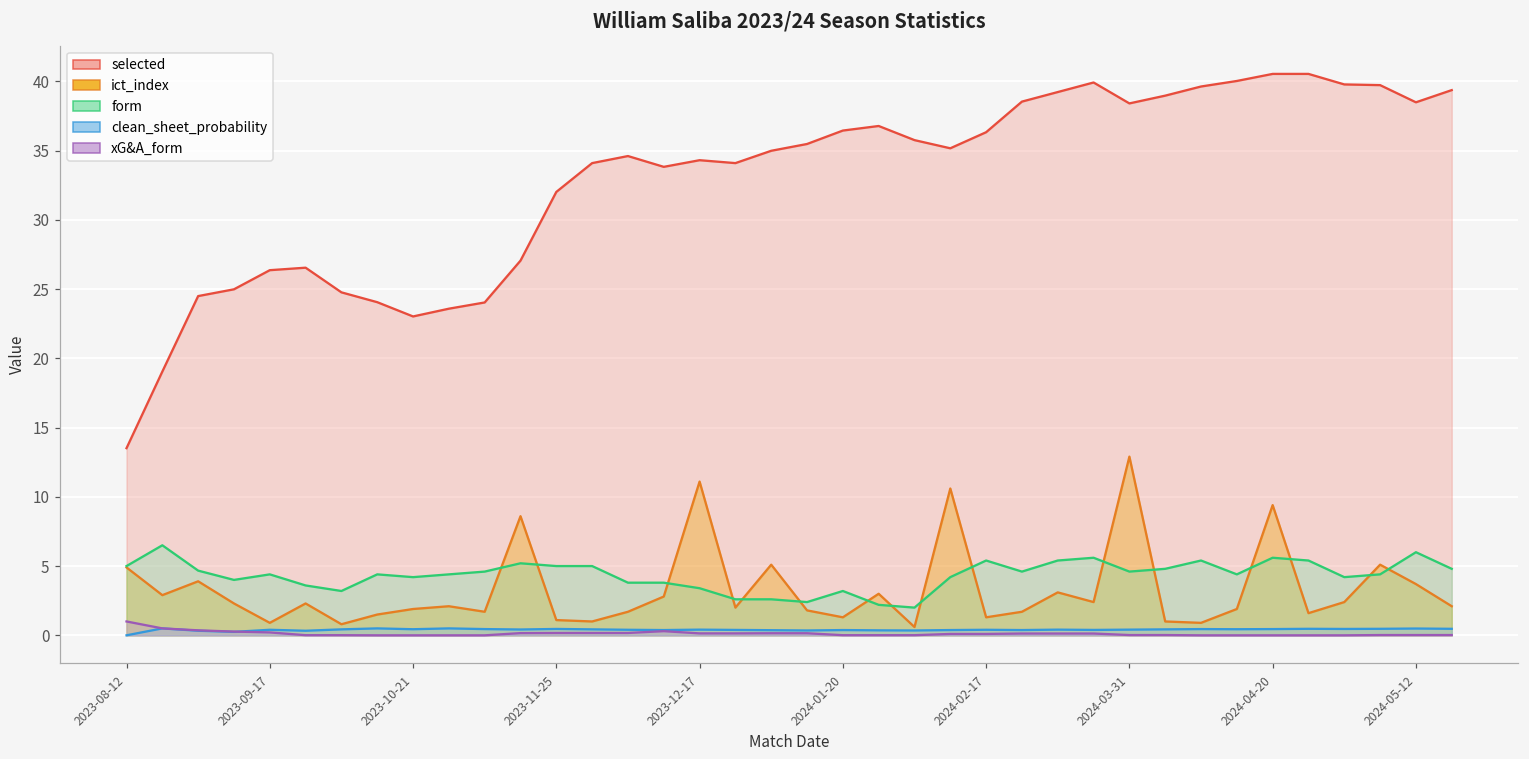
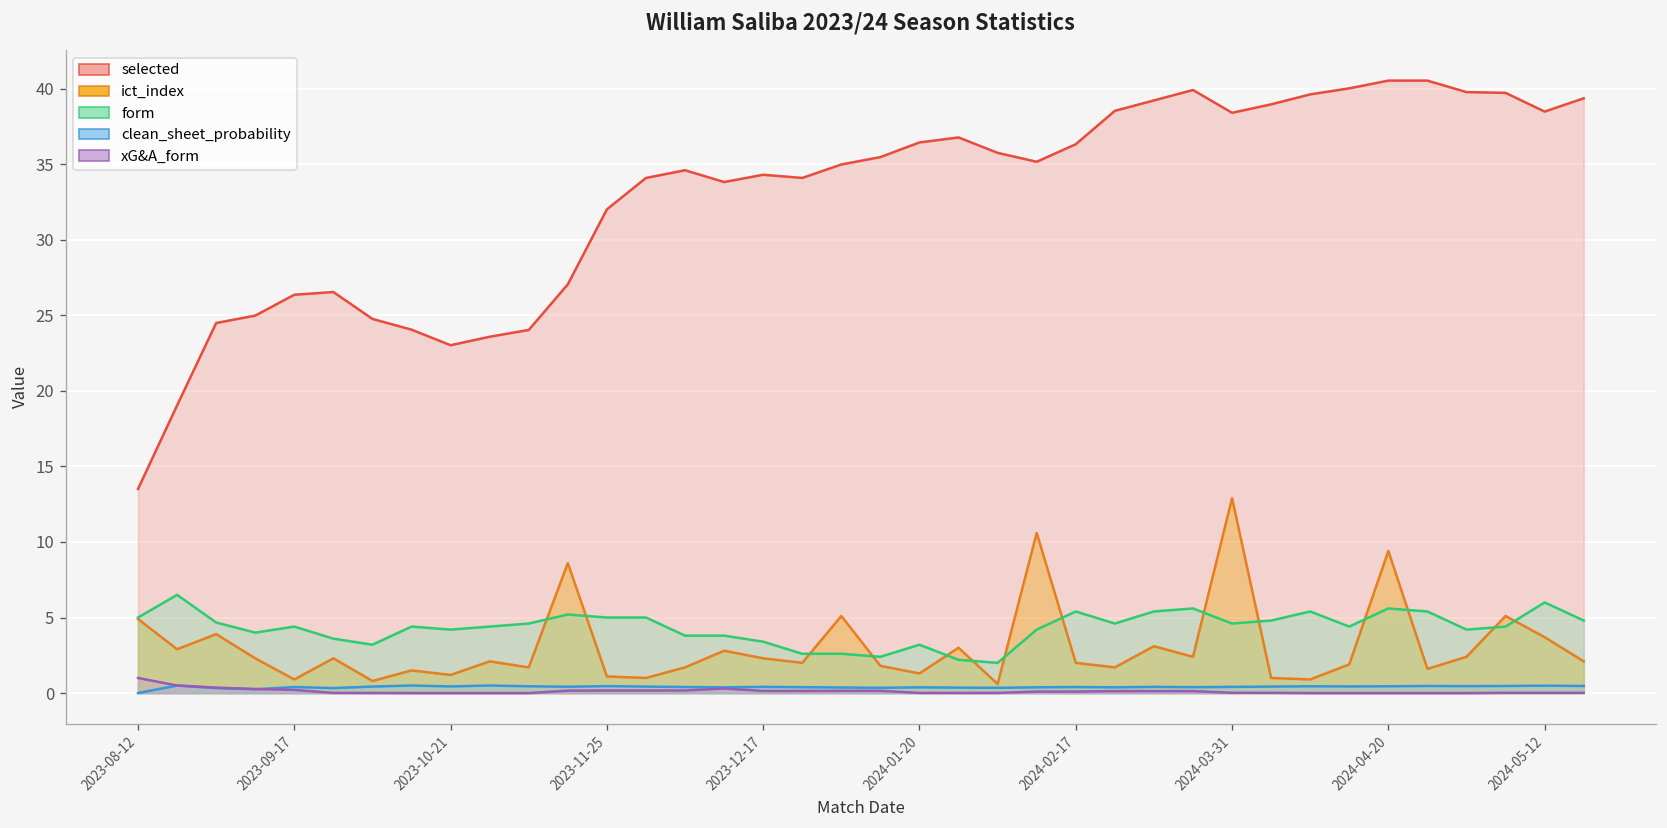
  {
    "ict_index": {
      "2023-09-17": 0.9,
-     "2023-10-21": 1.9,
+     "2023-10-21": 1.2,
      "2023-11-25": 1.1,
-     "2023-12-17": 11.1,
+     "2023-12-17": 2.3,
      "2024-01-20": 1.3,
-     "2024-02-17": 1.3,
+     "2024-02-17": 2.0,
      "2024-03-31": 12.9,
      "2024-04-20": 9.4,
      "2024-05-12": 3.7
    }
  }
